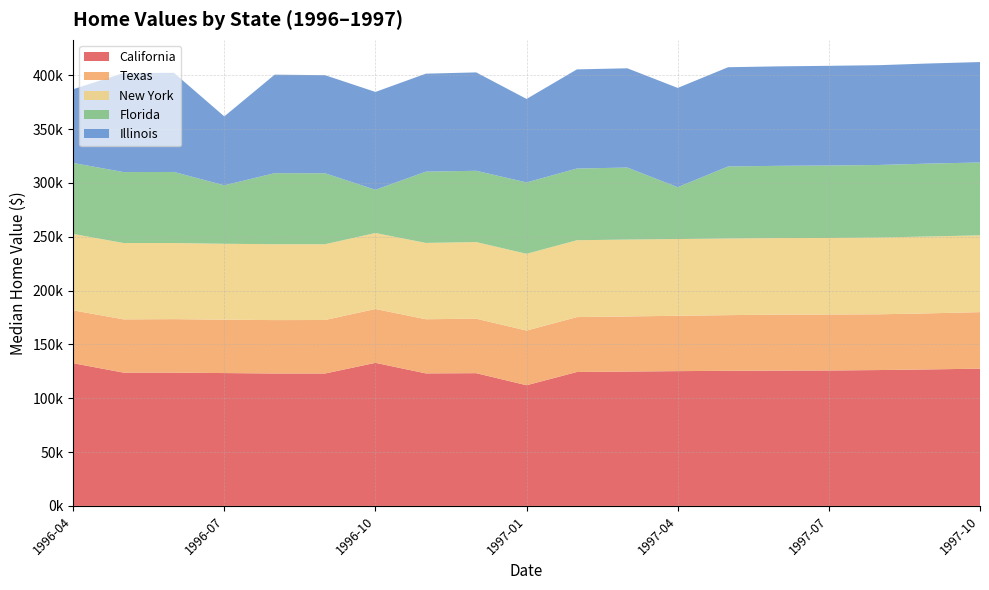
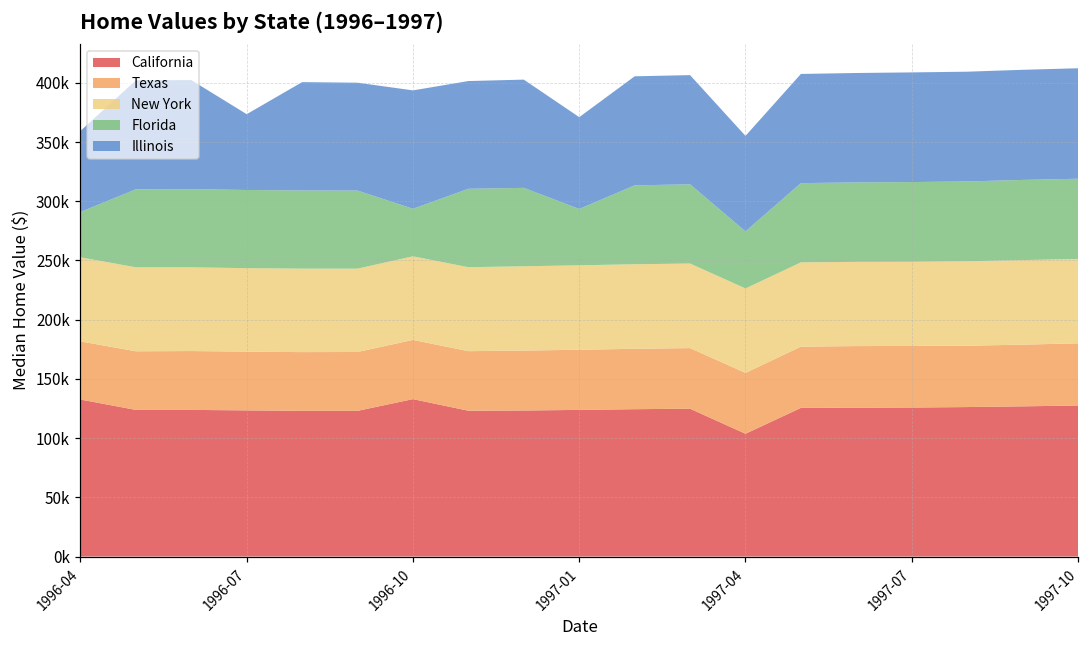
  {
    "California": {
      "1996-04": 133000,
      "1996-07": 123000,
      "1996-10": 133000,
-     "1997-01": 112000,
-     "1997-04": 125000,
+     "1997-01": 124000,
+     "1997-04": 104000,
      "1997-07": 126000,
      "1997-10": 128000
    },
    "Florida": {
-     "1996-04": 66000,
-     "1996-07": 54000,
+     "1996-04": 38000,
+     "1996-07": 66000,
      "1996-10": 40000,
-     "1997-01": 66000,
+     "1997-01": 48000,
      "1997-04": 48000,
      "1997-07": 67000,
      "1997-10": 68000
    },
    "Illinois": {
      "1996-04": 68000,
      "1996-07": 64000,
-     "1996-10": 91000,
+     "1996-10": 100000,
      "1997-01": 78000,
-     "1997-04": 92000,
+     "1997-04": 81000,
      "1997-07": 93000,
      "1997-10": 93000
    }
  }
